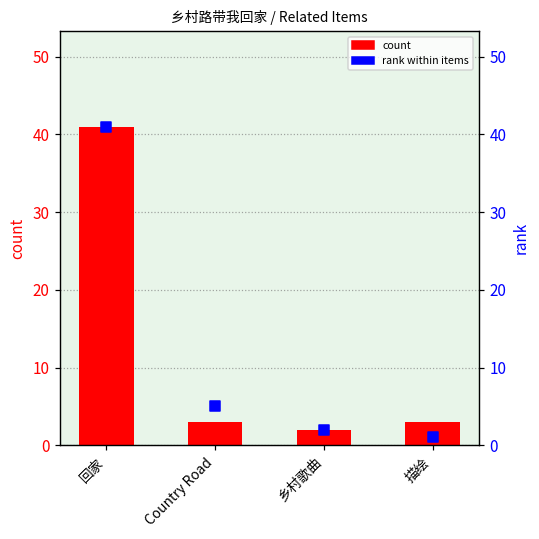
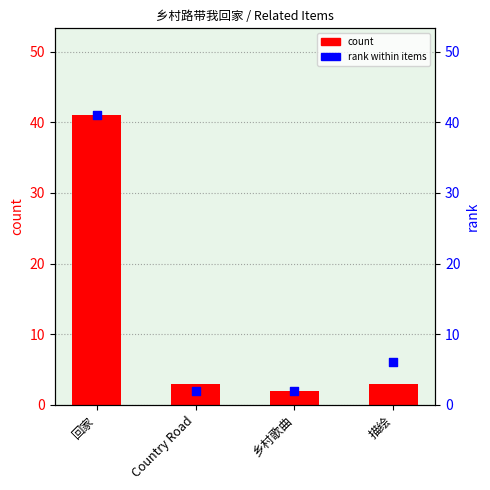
  {
    "count": {
      "回家": 41,
      "Country Road": 3,
      "乡村歌曲": 2,
      "描绘": 3
    },
    "rank within items": {
-     "Country Road": 5,
-     "描绘": 1
+     "Country Road": 2,
+     "描绘": 6
    }
  }
